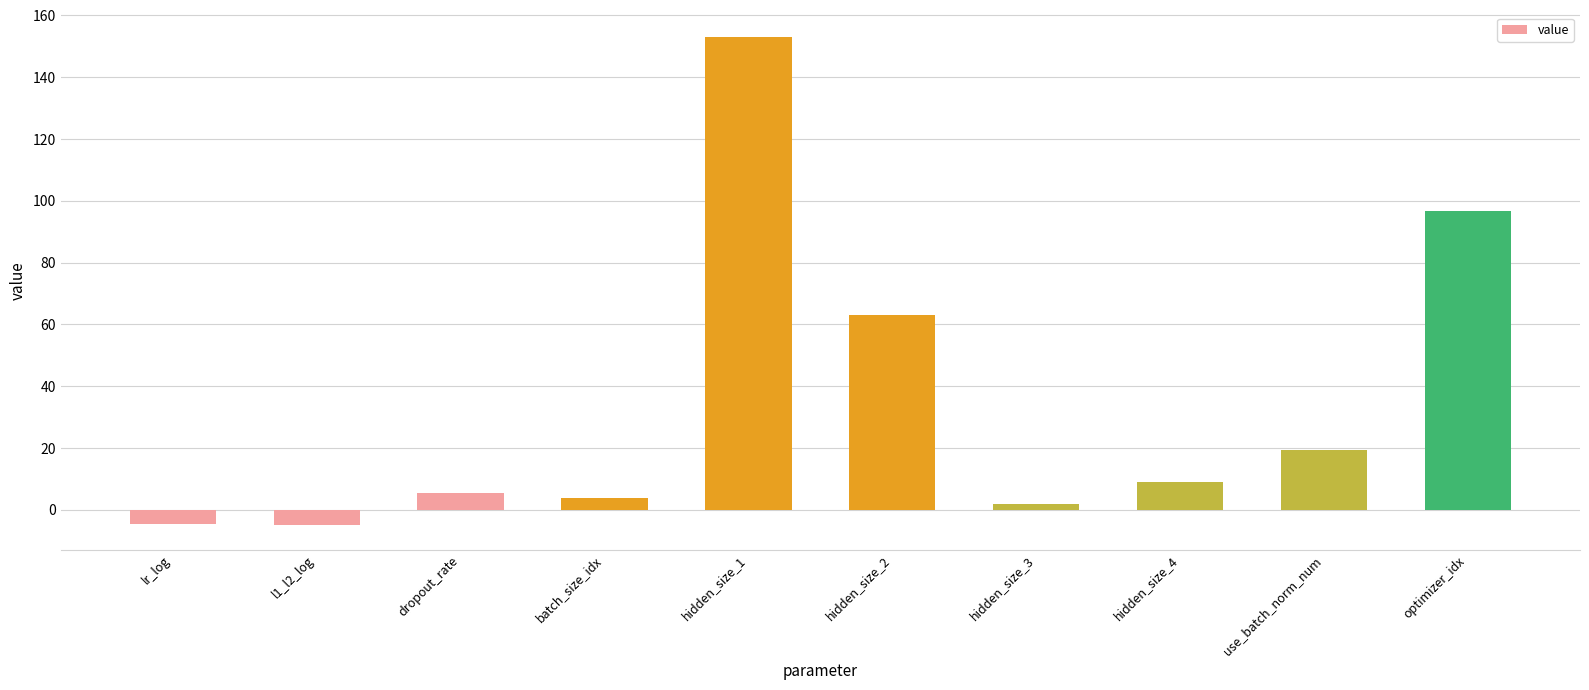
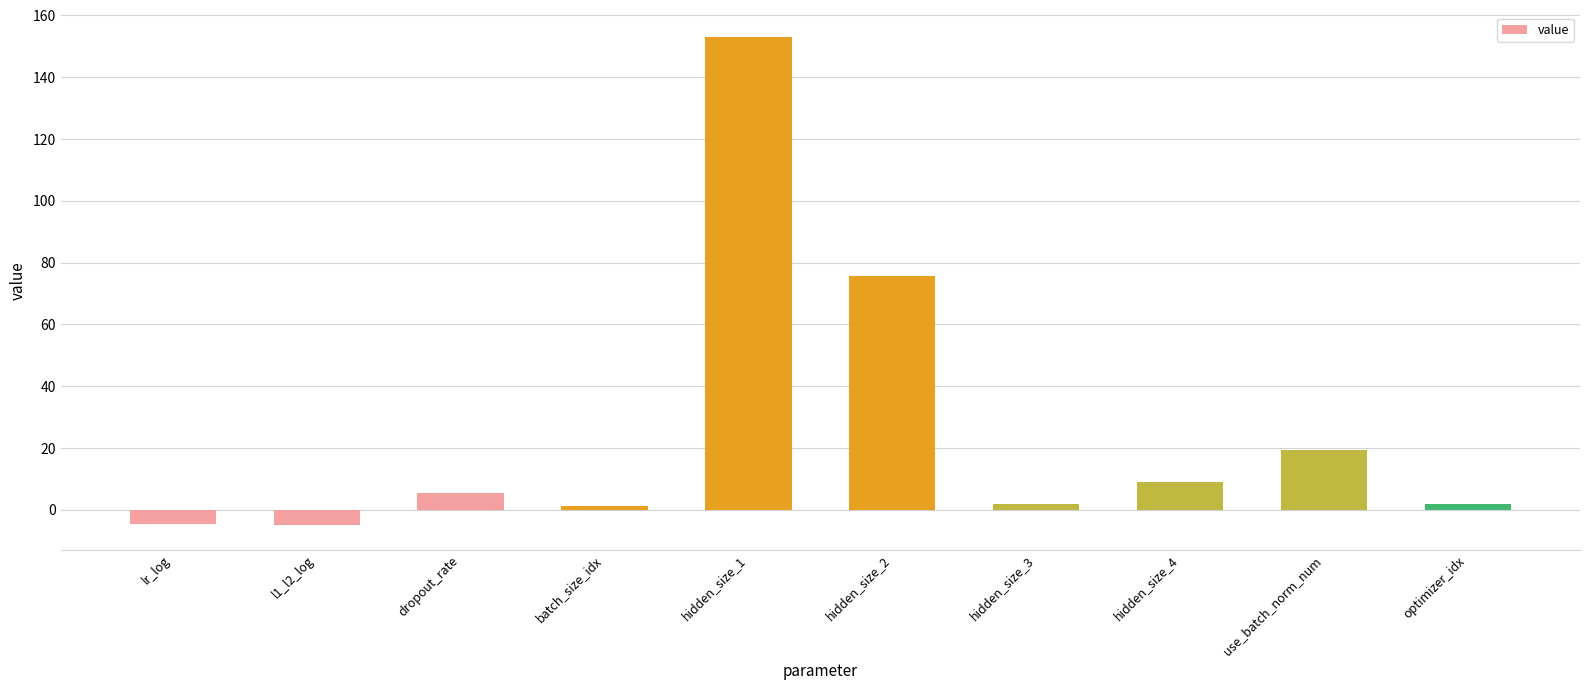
  {
    "lr_log": -4,
    "l1_l2_log": -5,
    "dropout_rate": 6,
-   "batch_size_idx": 4,
+   "batch_size_idx": 1,
    "hidden_size_1": 153,
-   "hidden_size_2": 63,
+   "hidden_size_2": 76,
    "hidden_size_3": 2,
    "hidden_size_4": 9,
    "use_batch_norm_num": 19,
-   "optimizer_idx": 97
+   "optimizer_idx": 2
  }
